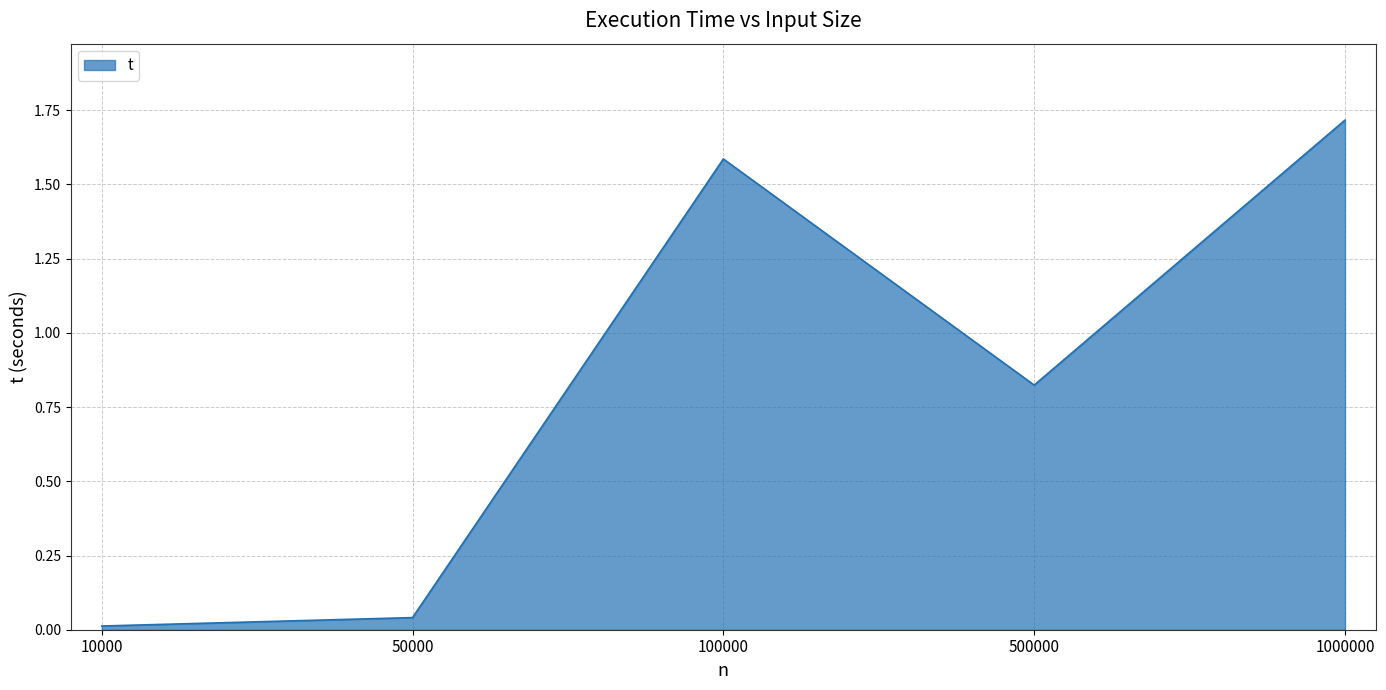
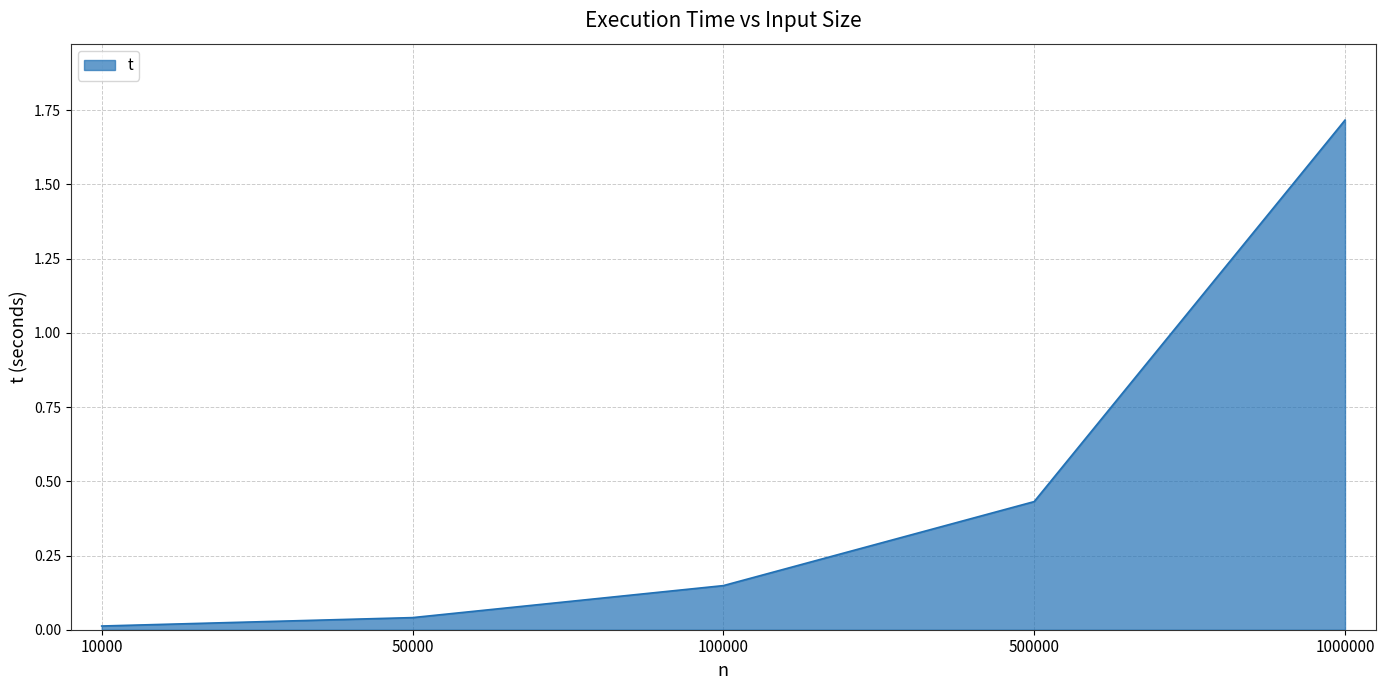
  {
    "10000": 0.01,
    "50000": 0.04,
-   "100000": 1.59,
-   "500000": 0.82,
+   "100000": 0.15,
+   "500000": 0.43,
    "1000000": 1.72
  }
